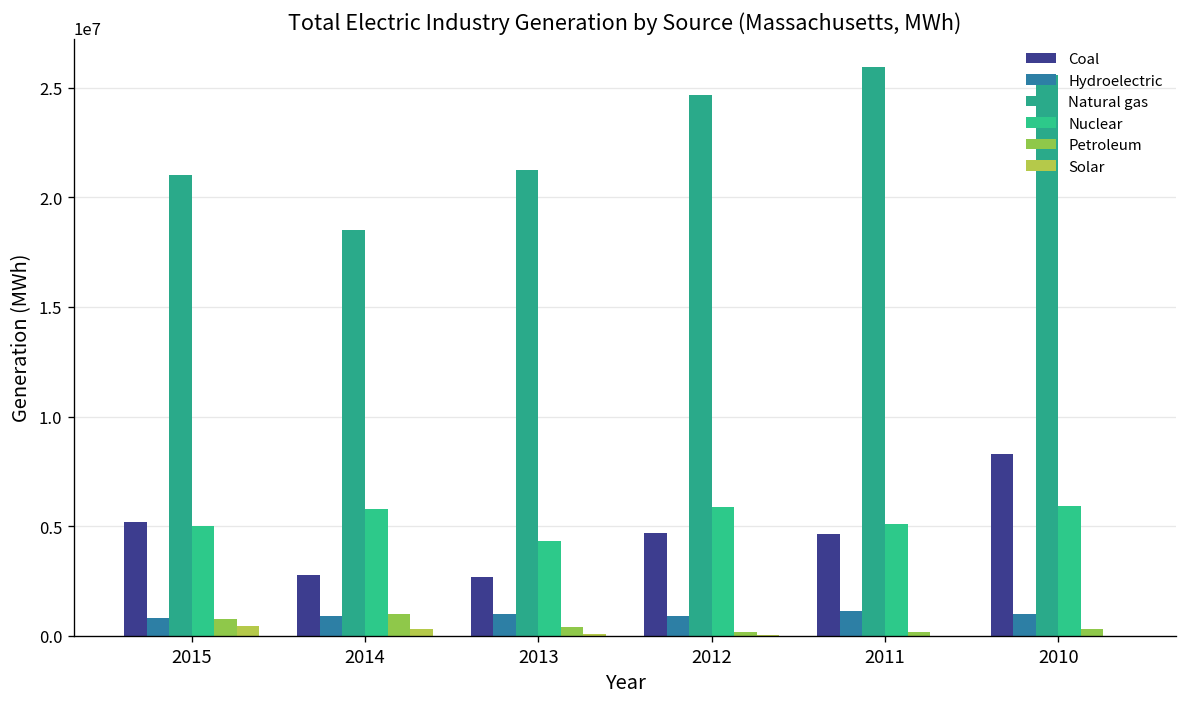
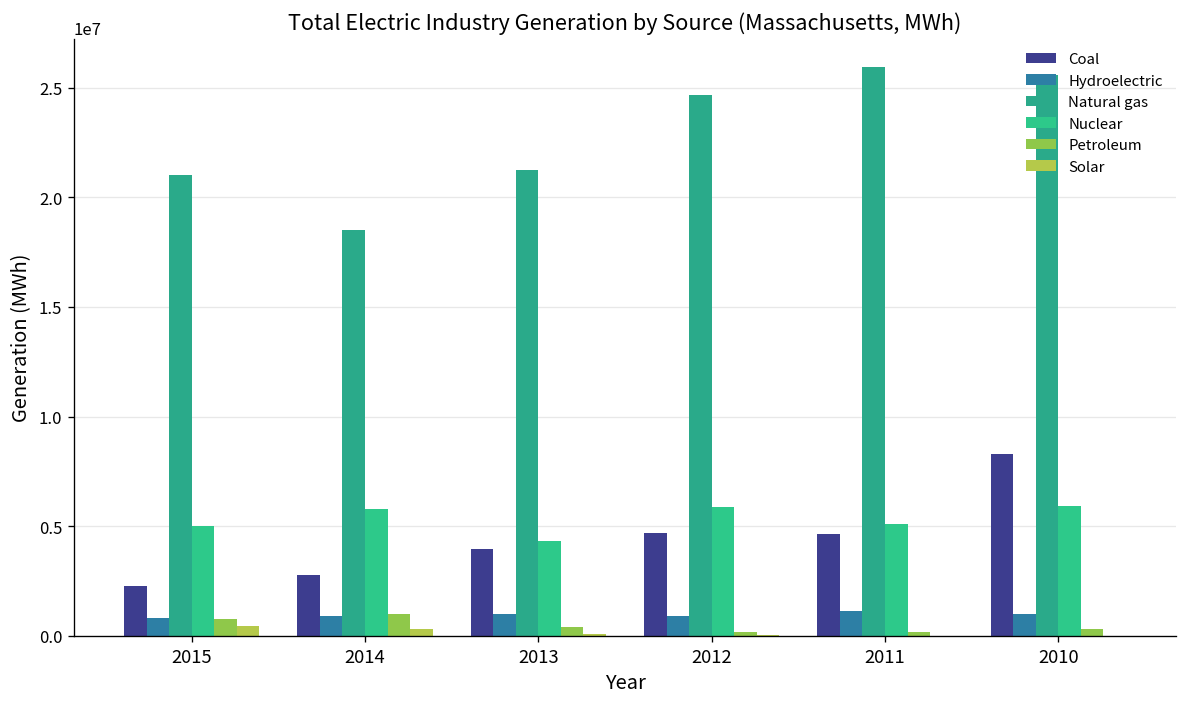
  {
    "Coal": {
-     "2015": 5200000,
+     "2015": 2300000,
      "2014": 2800000,
-     "2013": 2700000,
+     "2013": 4000000,
      "2012": 4700000,
      "2011": 4600000,
      "2010": 8300000
    }
  }
